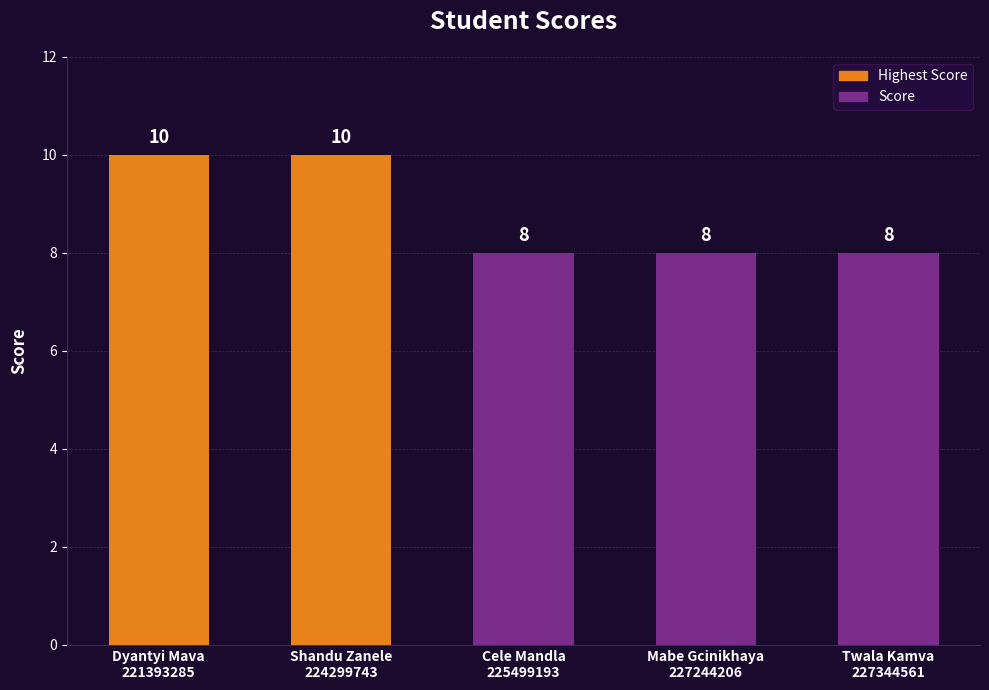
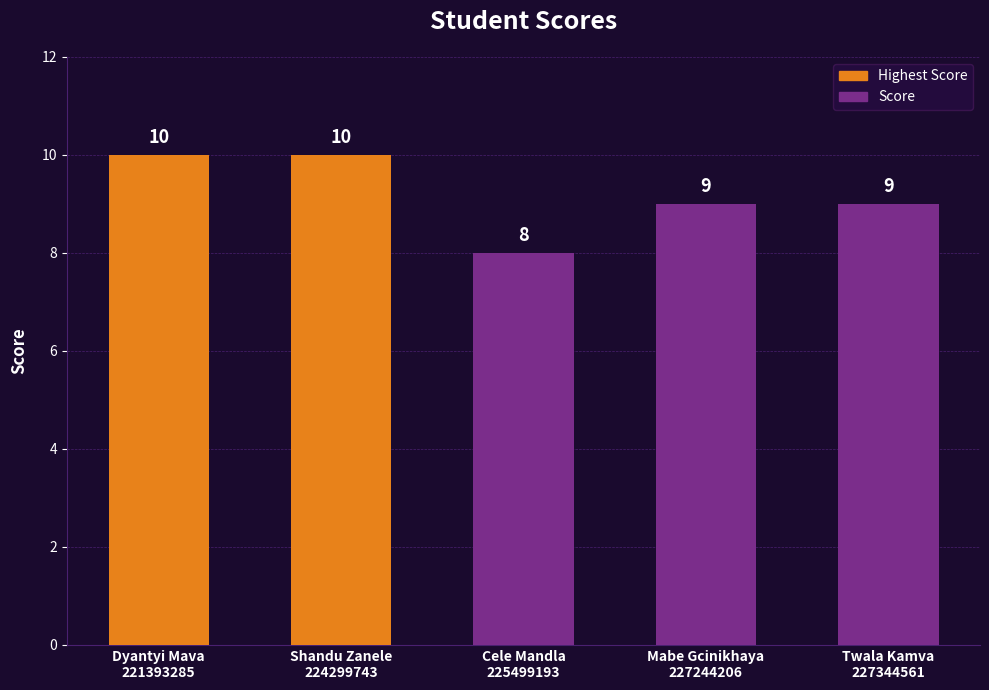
  {
    "Dyantyi Mava 221393285": 10,
    "Shandu Zanele 224299743": 10,
    "Cele Mandla 225499193": 8,
-   "Mabe Gcinikhaya 227244206": 8,
-   "Twala Kamva 227344561": 8
+   "Mabe Gcinikhaya 227244206": 9,
+   "Twala Kamva 227344561": 9
  }
